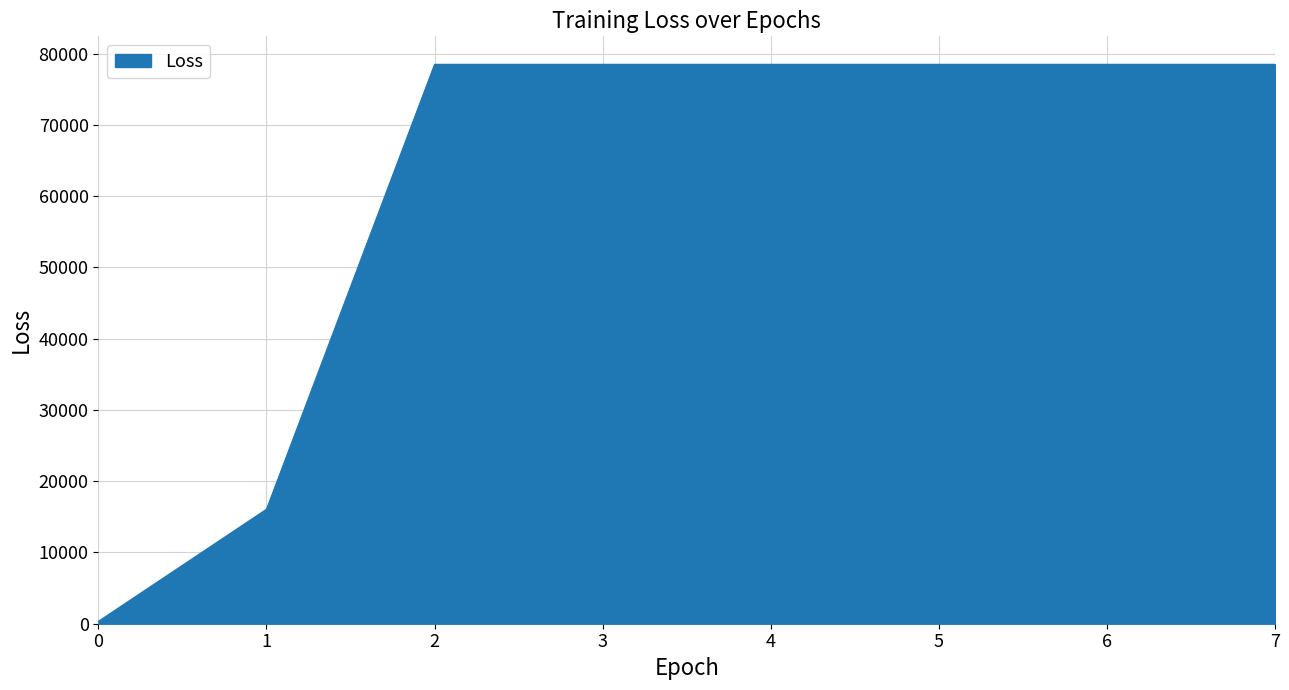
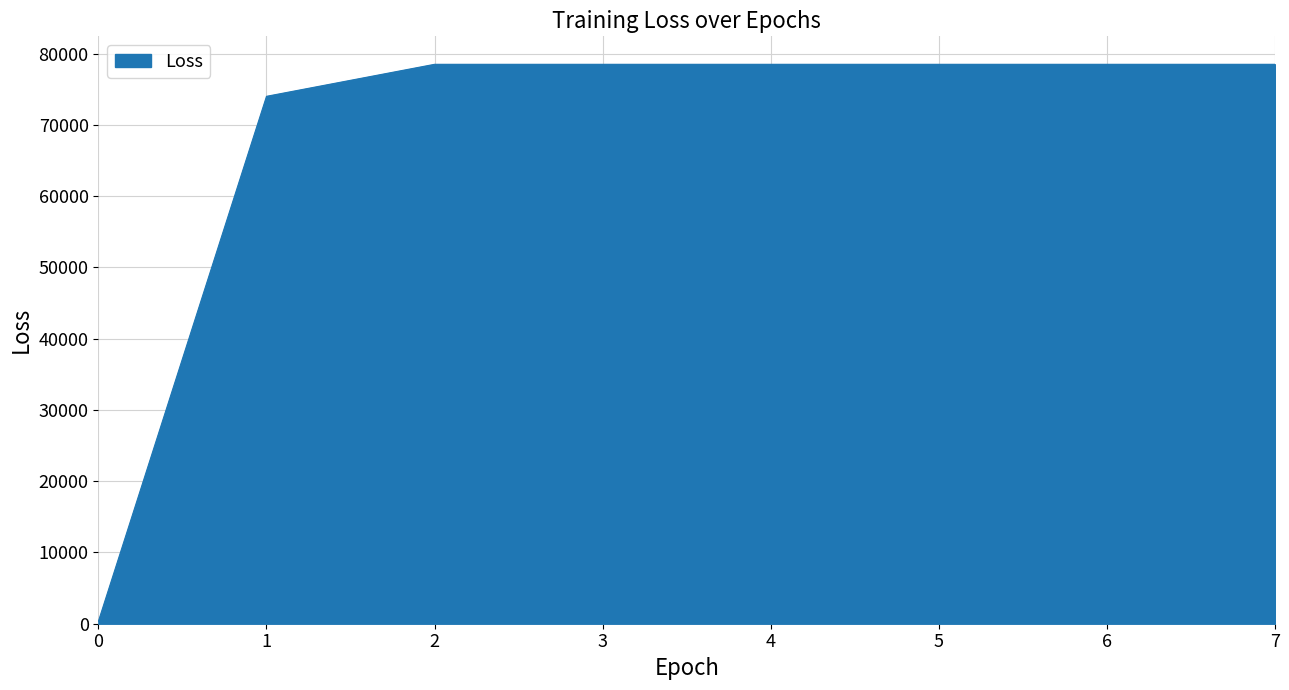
  {
    "0": 0,
-   "1": 16000,
+   "1": 74000,
    "2": 79000,
    "3": 79000,
    "4": 79000,
    "5": 79000,
    "6": 79000,
    "7": 79000
  }
